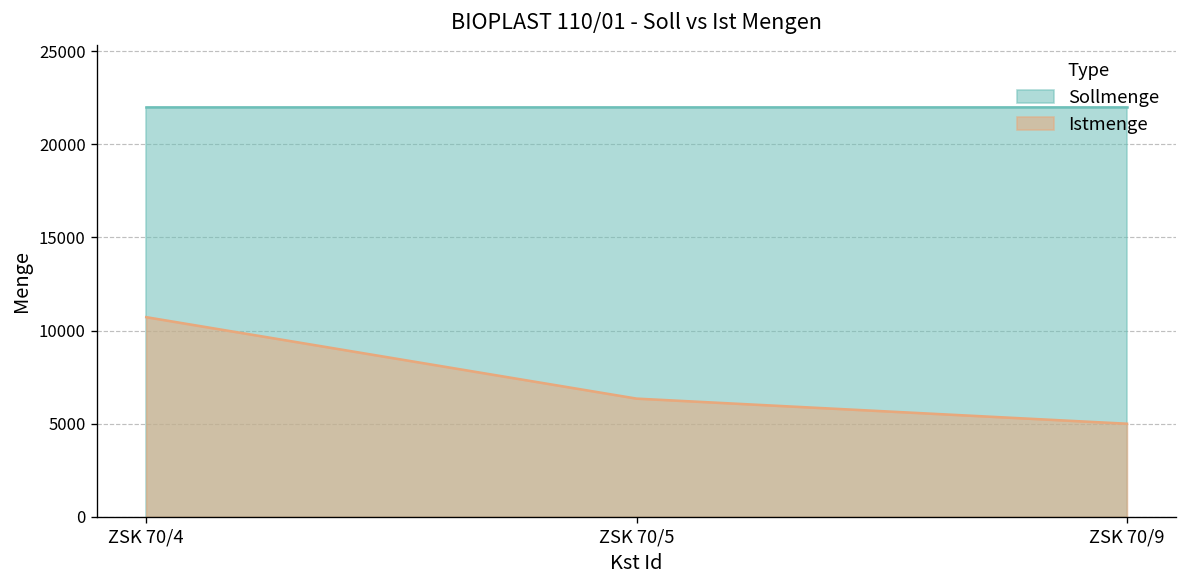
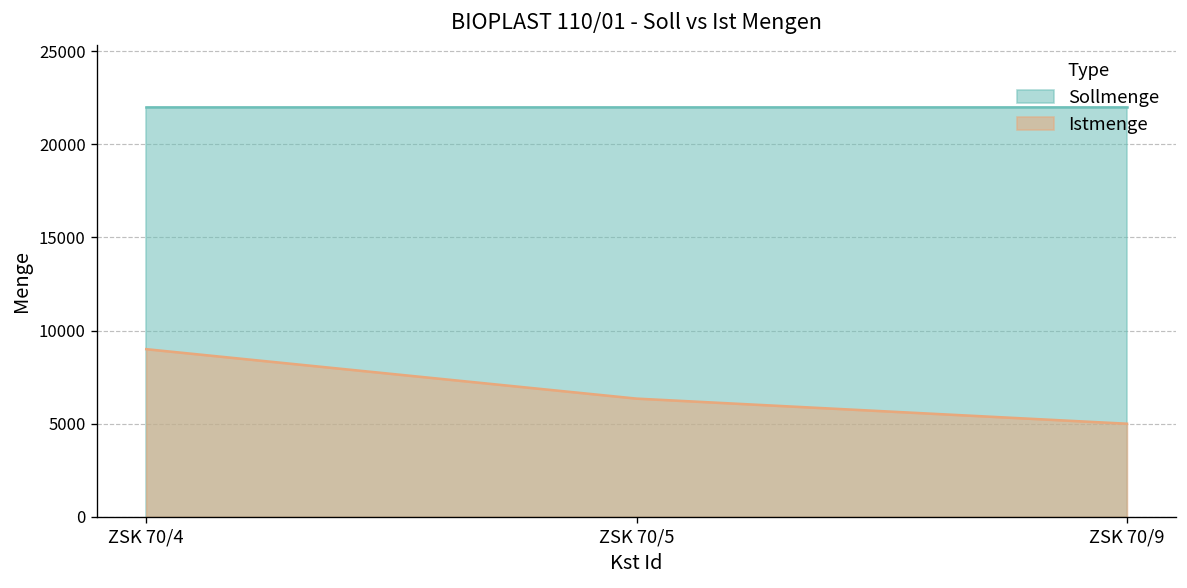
  {
    "Sollmenge": {
      "ZSK 70/4": 22000,
      "ZSK 70/5": 22000,
      "ZSK 70/9": 22000
    },
    "Istmenge": {
-     "ZSK 70/4": 10700,
+     "ZSK 70/4": 9000,
      "ZSK 70/5": 6300,
      "ZSK 70/9": 5000
    }
  }
